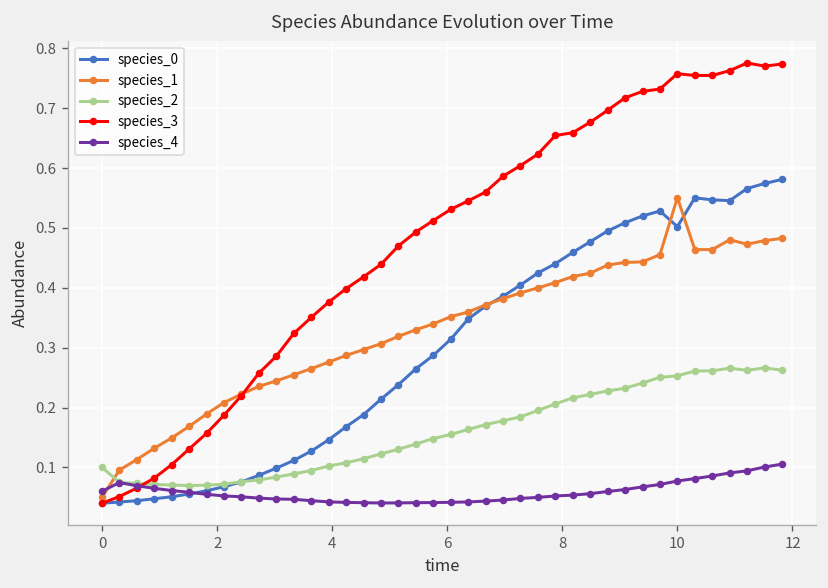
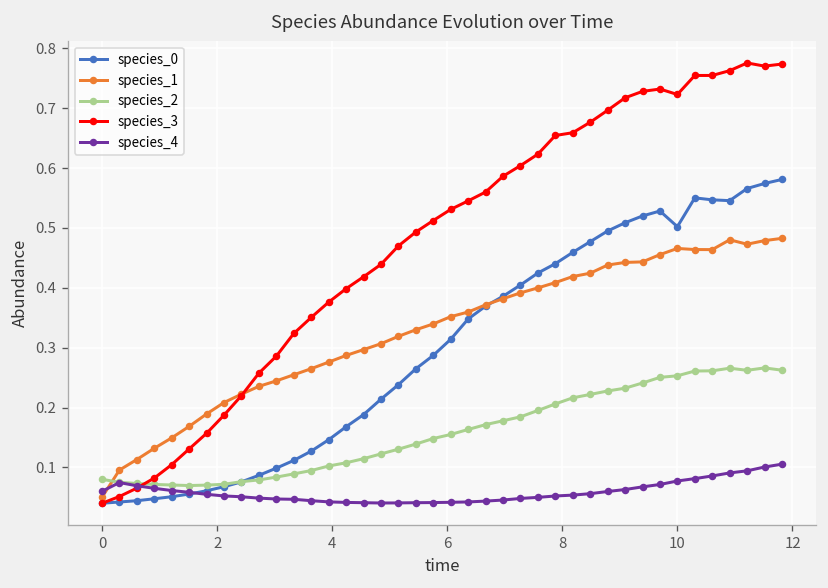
  {
    "species_0": {
      "10": 0.50
    },
    "species_1": {
      "0": 0.05,
-     "10": 0.55
+     "10": 0.47
    },
    "species_2": {
-     "0": 0.10,
+     "0": 0.08,
      "10": 0.25
    },
    "species_3": {
-     "10": 0.76
+     "10": 0.72
    },
    "species_4": {
      "0": 0.06,
      "10": 0.08
    }
  }
